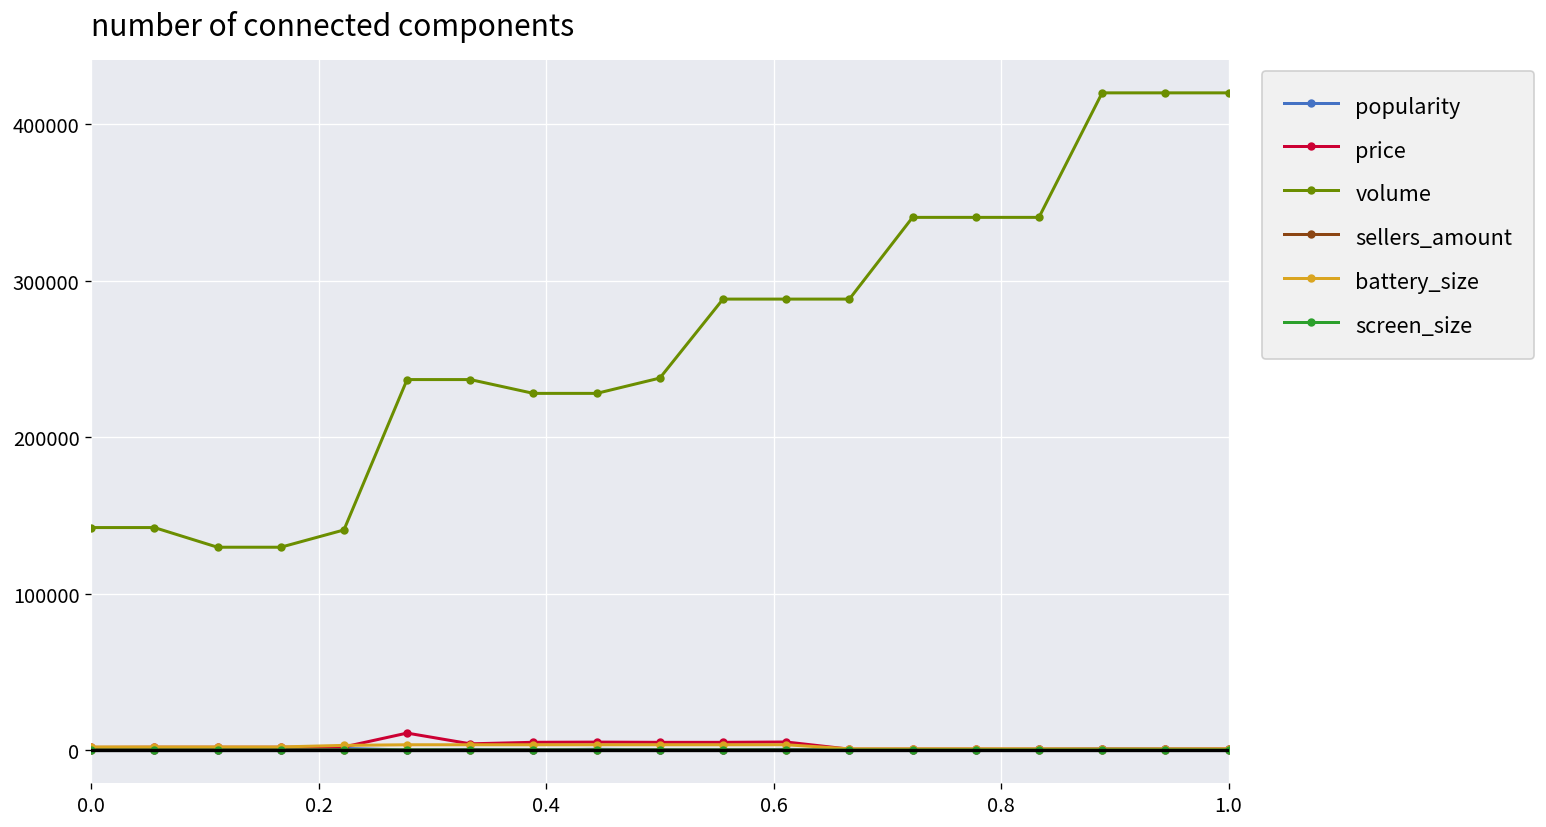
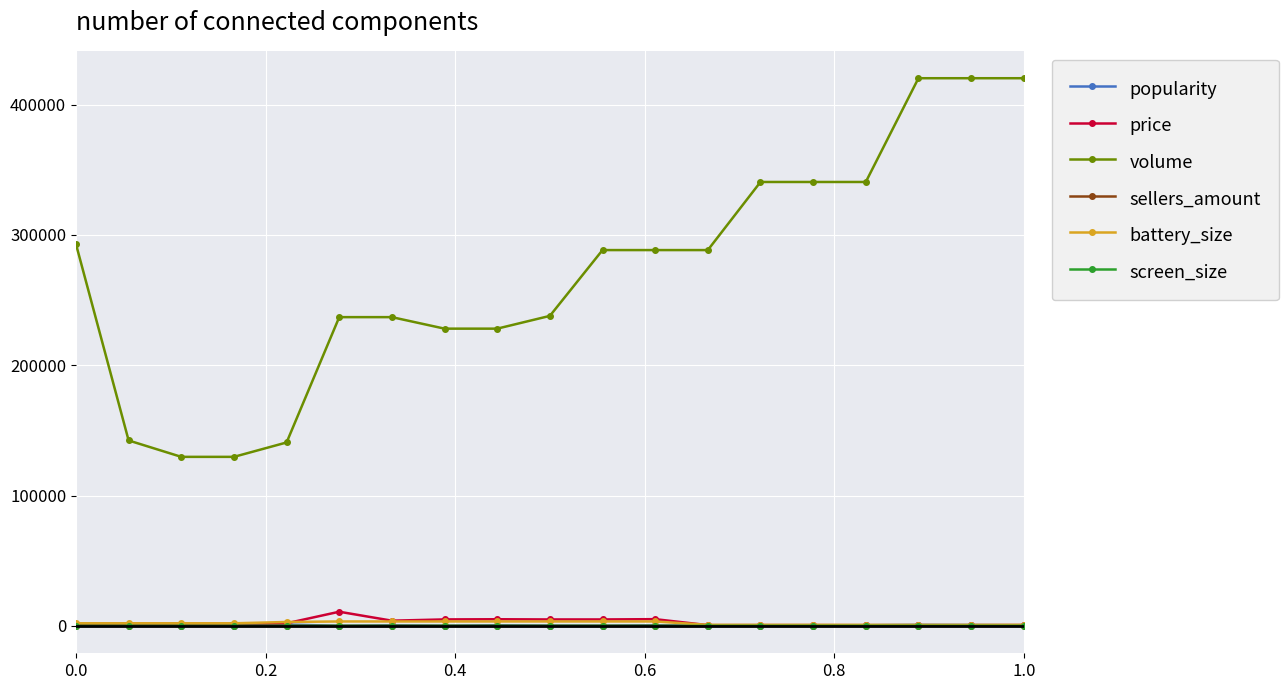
  {
    "volume": {
-     "0.0": 142000,
+     "0.0": 293000,
      "1.0": 420000
    }
  }
